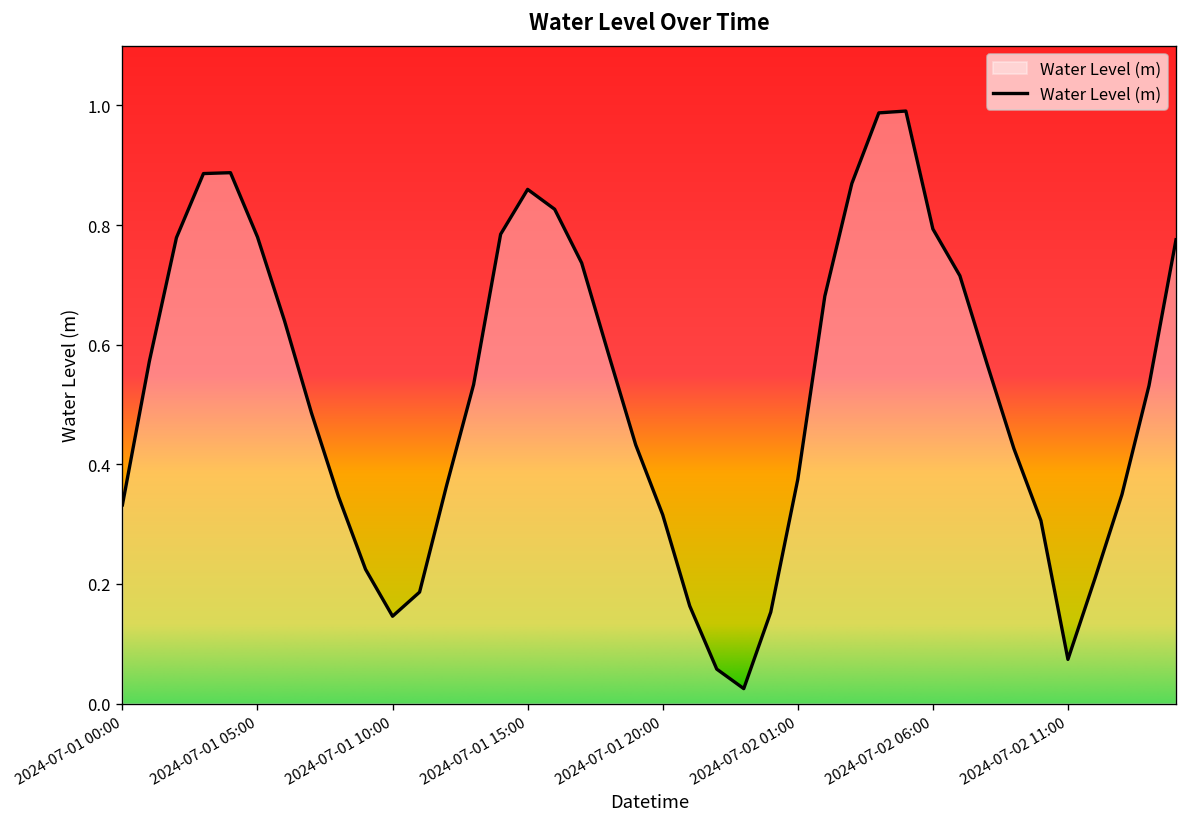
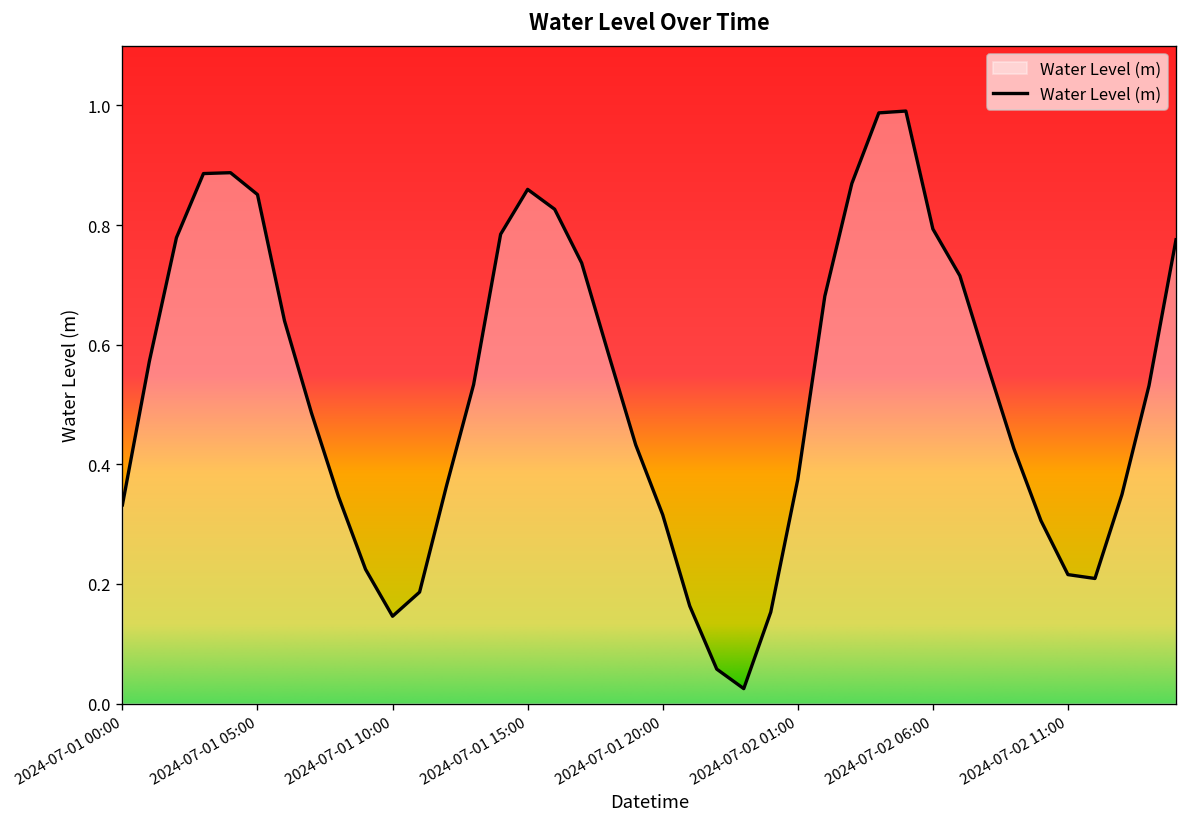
  {
    "2024-07-01 00:00": 0.33,
-   "2024-07-01 05:00": 0.78,
+   "2024-07-01 05:00": 0.85,
    "2024-07-01 10:00": 0.15,
    "2024-07-01 15:00": 0.86,
    "2024-07-01 20:00": 0.32,
    "2024-07-02 01:00": 0.37,
    "2024-07-02 06:00": 0.79,
-   "2024-07-02 11:00": 0.07
+   "2024-07-02 11:00": 0.22
  }
